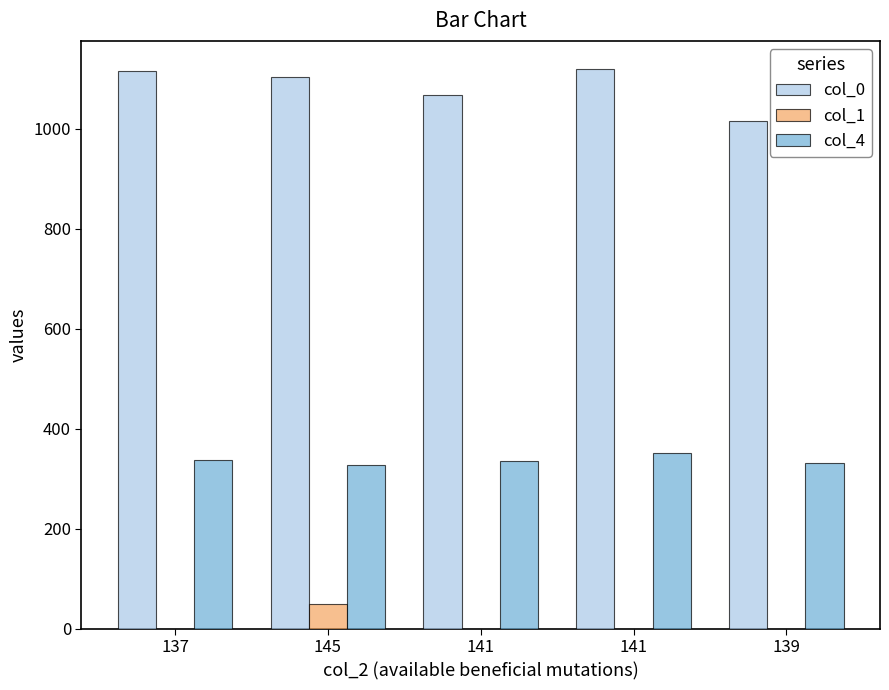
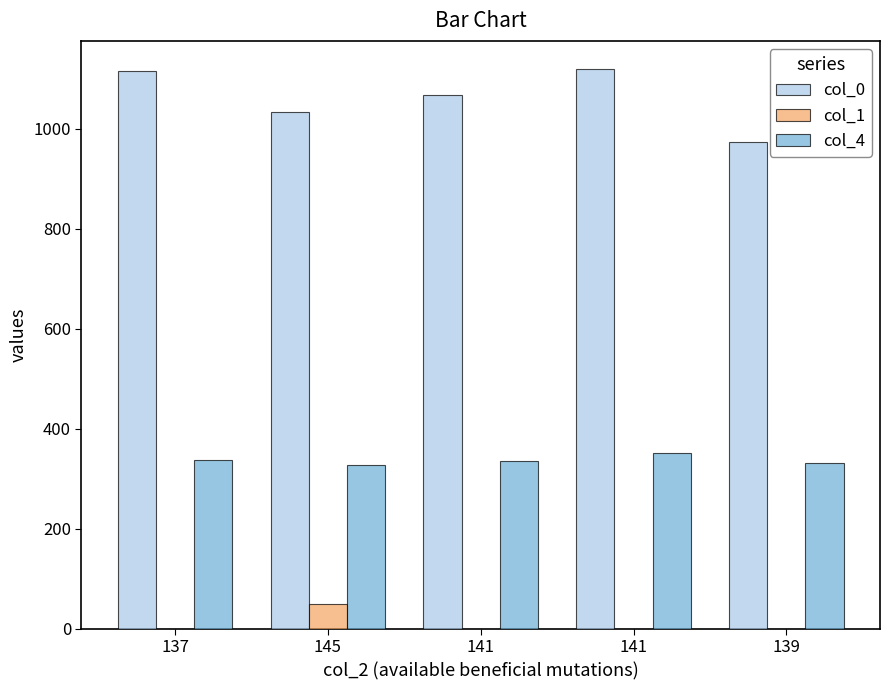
  {
    "col_0": {
      "137": 1120,
-     "145": 1100,
-     "139": 1020
+     "145": 1030,
+     "139": 970
    },
    "col_1": {
      "145": 50
    },
    "col_4": {
      "137": 340,
      "145": 330,
      "139": 330
    }
  }
